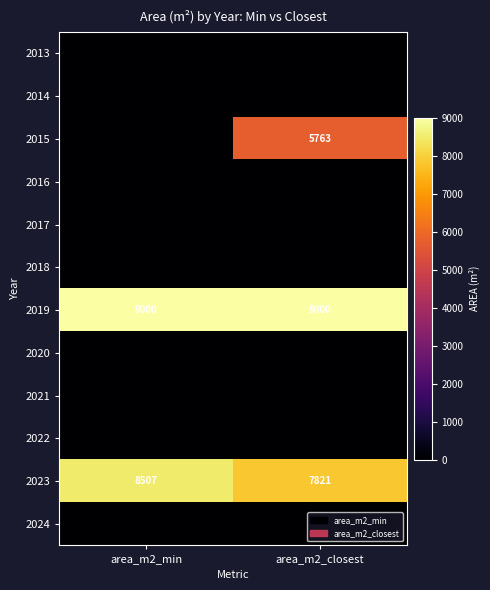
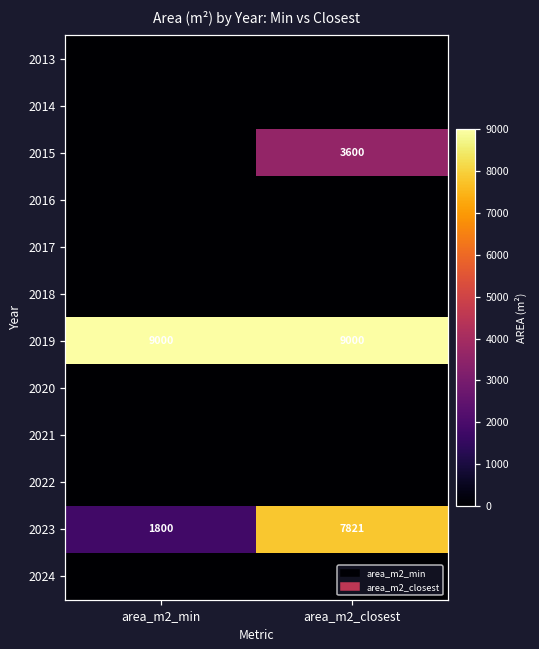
  {
    "2015": {
-     "area_m2_closest": 5763
+     "area_m2_closest": 3600
    },
    "2019": {
      "area_m2_min": 9000,
      "area_m2_closest": 9000
    },
    "2023": {
-     "area_m2_min": 8507,
+     "area_m2_min": 1800,
      "area_m2_closest": 7821
    }
  }
